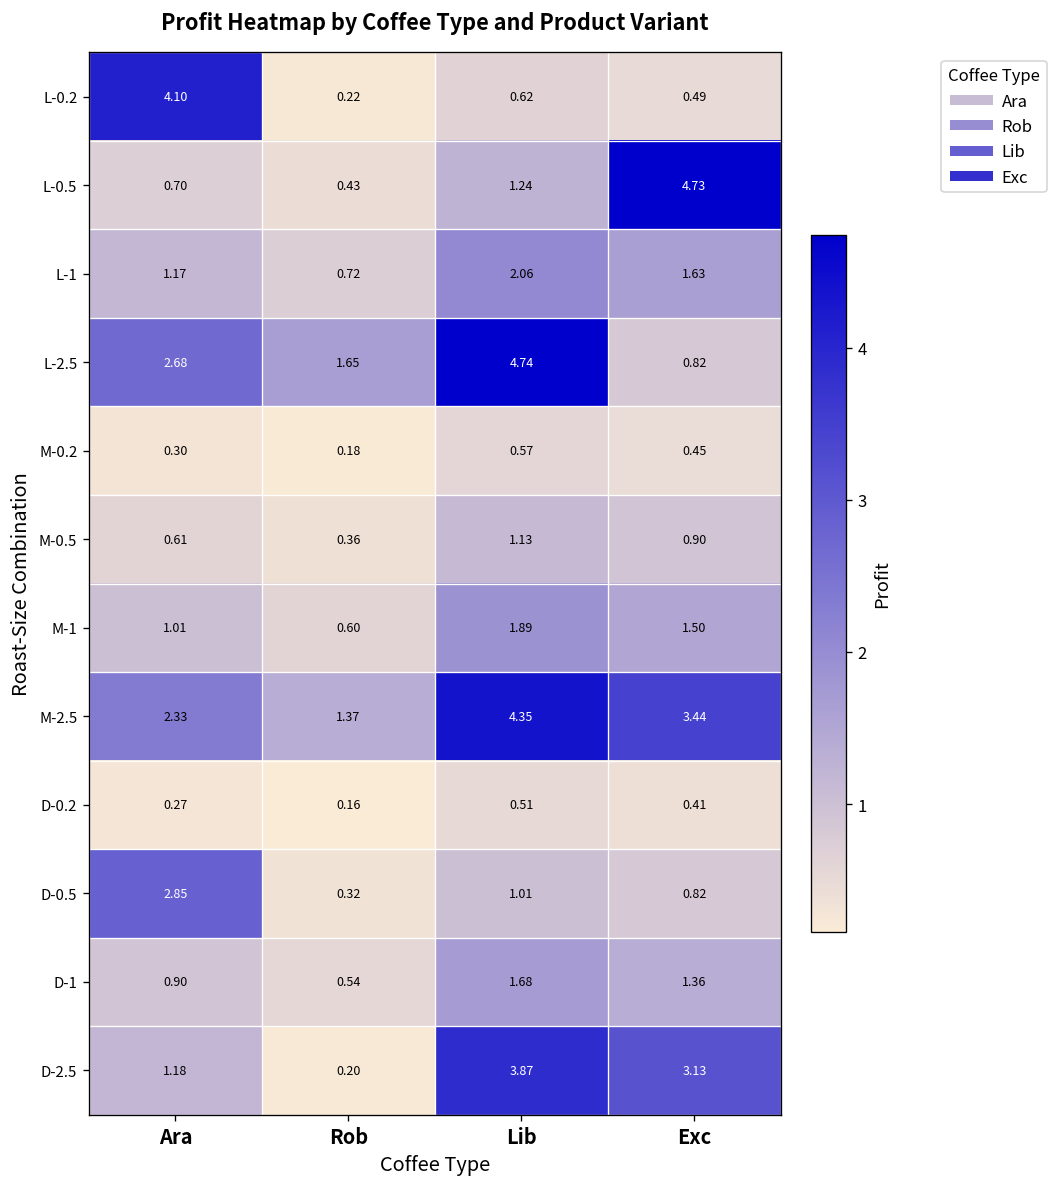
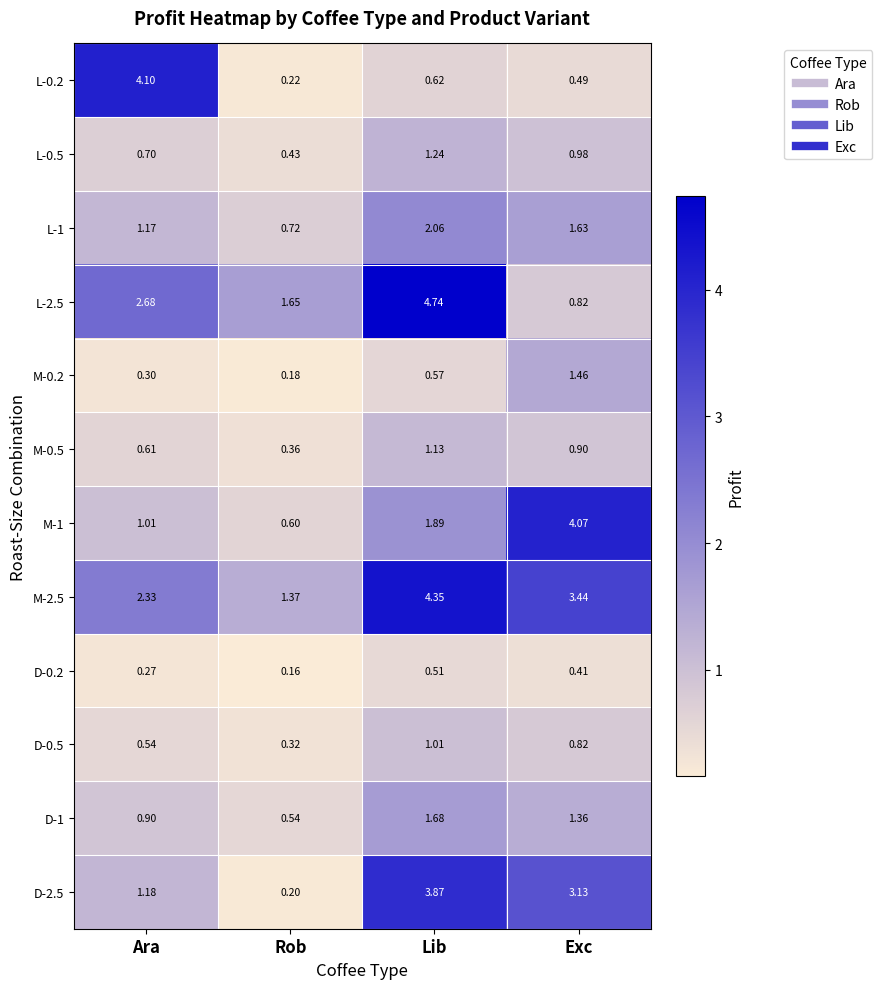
  {
    "L-0.2": {
      "Ara": 4.10,
      "Rob": 0.22,
      "Lib": 0.62,
      "Exc": 0.49
    },
    "L-0.5": {
      "Ara": 0.70,
      "Rob": 0.43,
      "Lib": 1.24,
-     "Exc": 4.73
+     "Exc": 0.98
    },
    "L-1": {
      "Ara": 1.17,
      "Rob": 0.72,
      "Lib": 2.06,
      "Exc": 1.63
    },
    "L-2.5": {
      "Ara": 2.68,
      "Rob": 1.65,
      "Lib": 4.74,
      "Exc": 0.82
    },
    "M-0.2": {
      "Ara": 0.30,
      "Rob": 0.18,
      "Lib": 0.57,
-     "Exc": 0.45
+     "Exc": 1.46
    },
    "M-0.5": {
      "Ara": 0.61,
      "Rob": 0.36,
      "Lib": 1.13,
      "Exc": 0.90
    },
    "M-1": {
      "Ara": 1.01,
      "Rob": 0.60,
      "Lib": 1.89,
-     "Exc": 1.50
+     "Exc": 4.07
    },
    "M-2.5": {
      "Ara": 2.33,
      "Rob": 1.37,
      "Lib": 4.35,
      "Exc": 3.44
    },
    "D-0.2": {
      "Ara": 0.27,
      "Rob": 0.16,
      "Lib": 0.51,
      "Exc": 0.41
    },
    "D-0.5": {
-     "Ara": 2.85,
+     "Ara": 0.54,
      "Rob": 0.32,
      "Lib": 1.01,
      "Exc": 0.82
    },
    "D-1": {
      "Ara": 0.90,
      "Rob": 0.54,
      "Lib": 1.68,
      "Exc": 1.36
    },
    "D-2.5": {
      "Ara": 1.18,
      "Rob": 0.20,
      "Lib": 3.87,
      "Exc": 3.13
    }
  }
